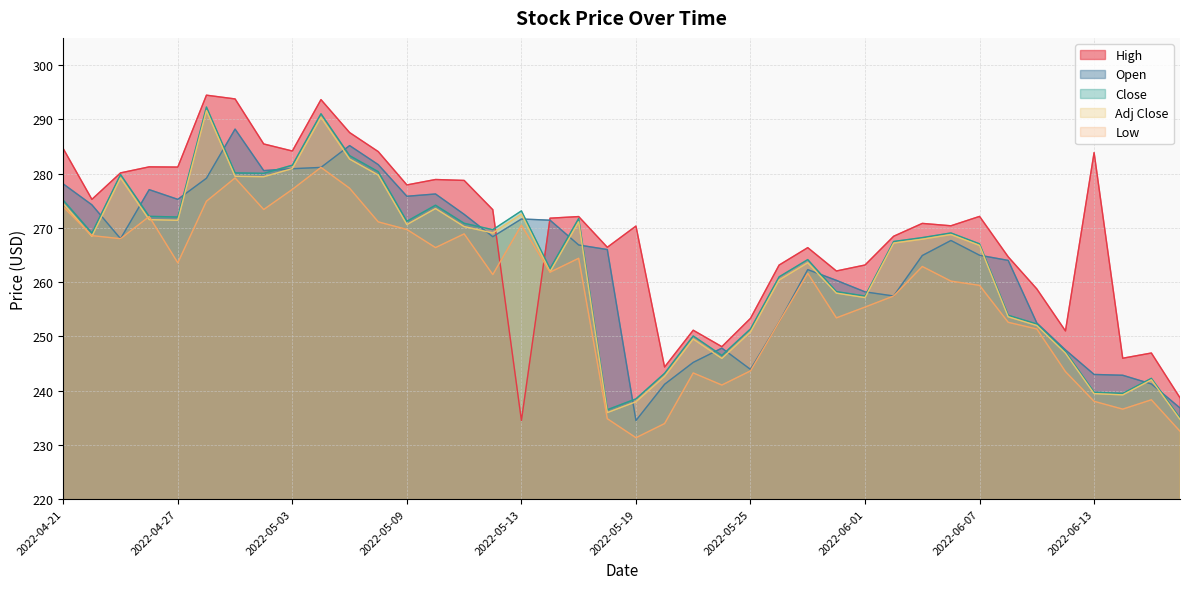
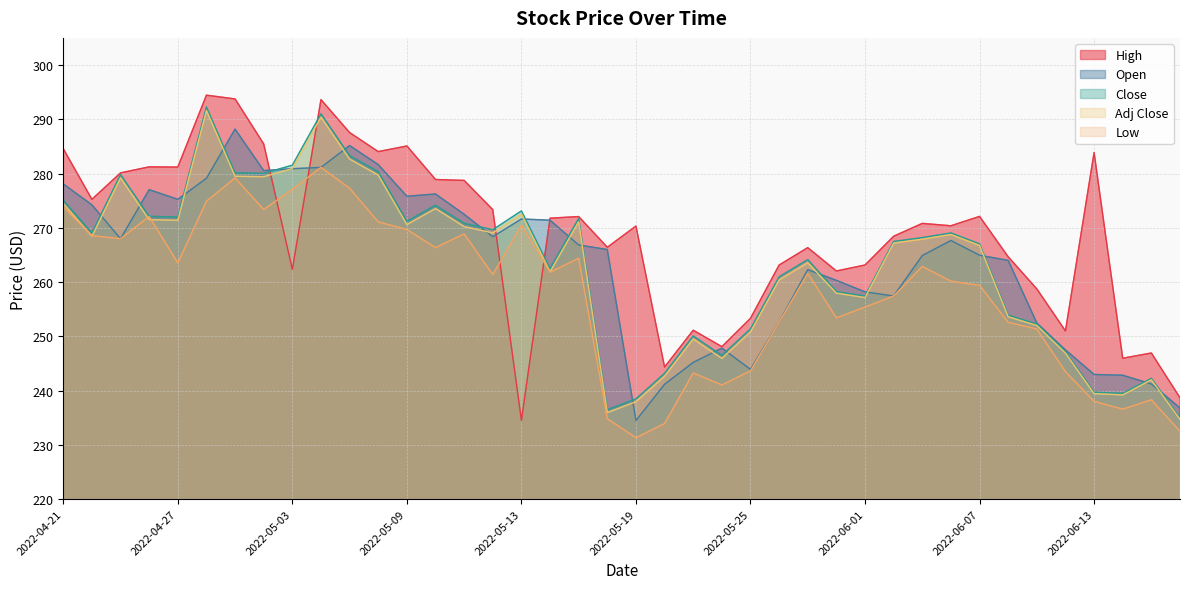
  {
    "High": {
      "2022-04-21": 285,
      "2022-04-27": 281,
-     "2022-05-03": 284,
-     "2022-05-09": 278,
+     "2022-05-03": 262,
+     "2022-05-09": 285,
      "2022-05-13": 234,
      "2022-05-19": 270,
      "2022-05-25": 253,
      "2022-06-01": 263,
      "2022-06-07": 272,
      "2022-06-13": 284
    }
  }
